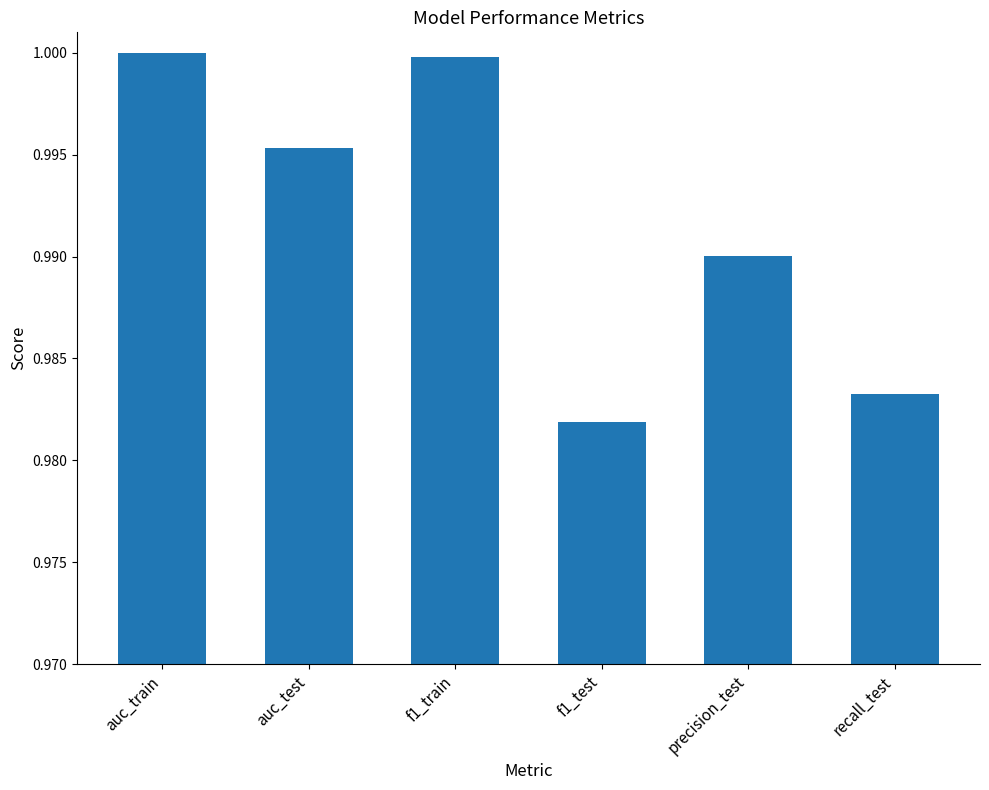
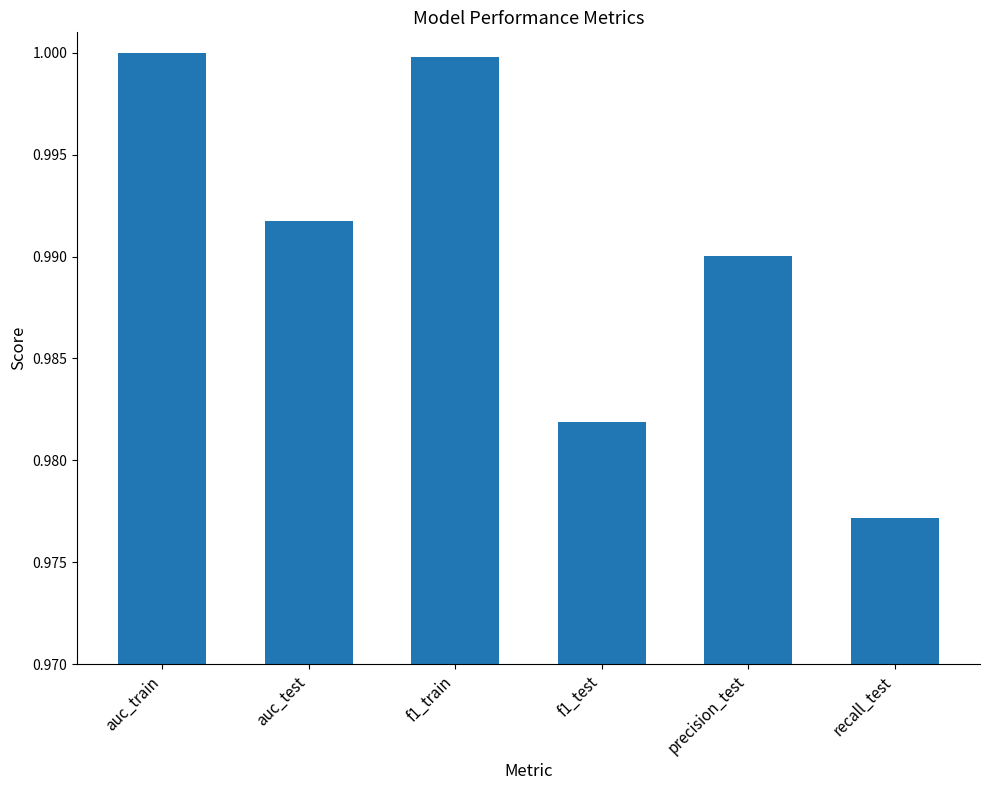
  {
    "auc_train": 1.0000,
-   "auc_test": 0.9953,
+   "auc_test": 0.9917,
    "f1_train": 0.9998,
    "f1_test": 0.9819,
    "precision_test": 0.9900,
-   "recall_test": 0.9833
+   "recall_test": 0.9772
  }
